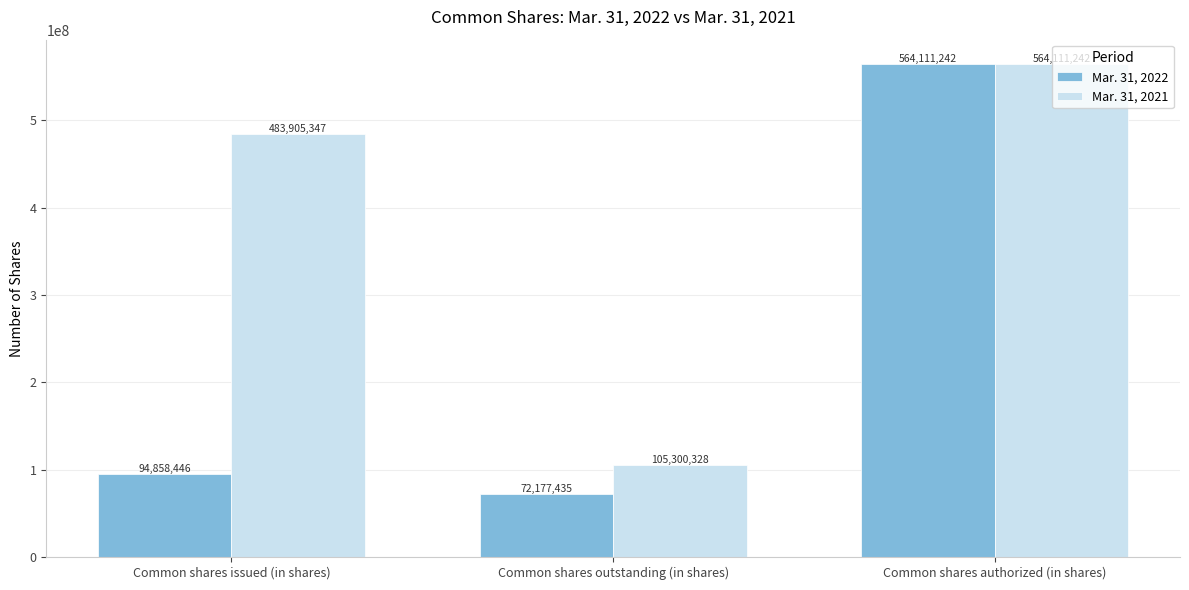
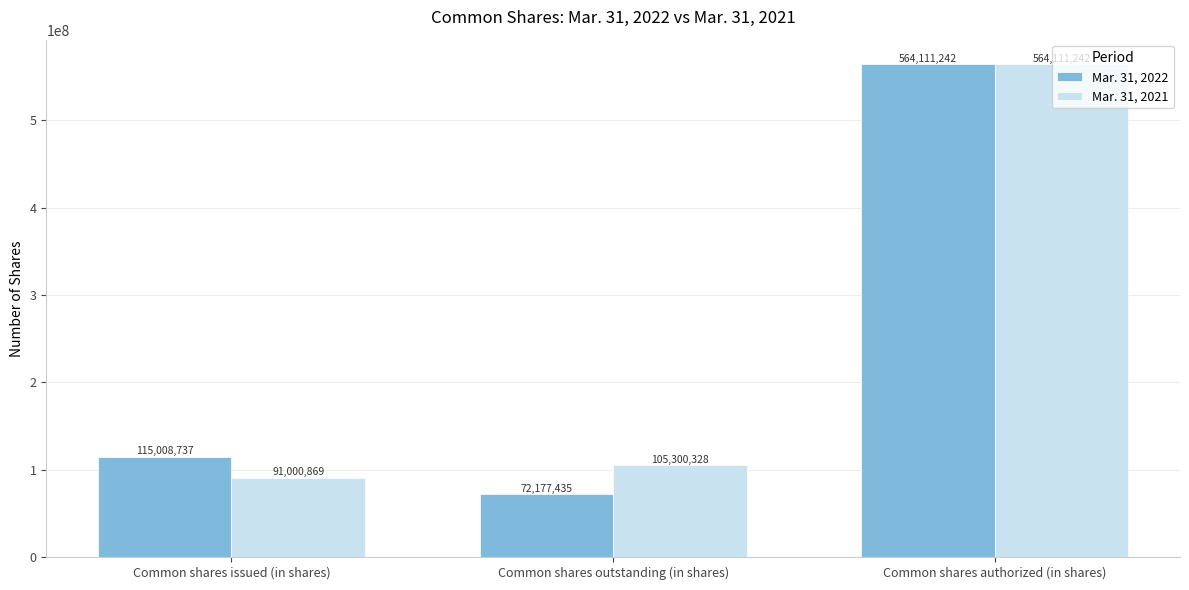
  {
    "Mar. 31, 2022": {
-     "Common shares issued (in shares)": "94,858,446",
+     "Common shares issued (in shares)": "115,008,737",
      "Common shares outstanding (in shares)": "72,177,435",
      "Common shares authorized (in shares)": "564,111,242"
    },
    "Mar. 31, 2021": {
-     "Common shares issued (in shares)": "483,905,347",
+     "Common shares issued (in shares)": "91,000,869",
      "Common shares outstanding (in shares)": "105,300,328"
    }
  }
